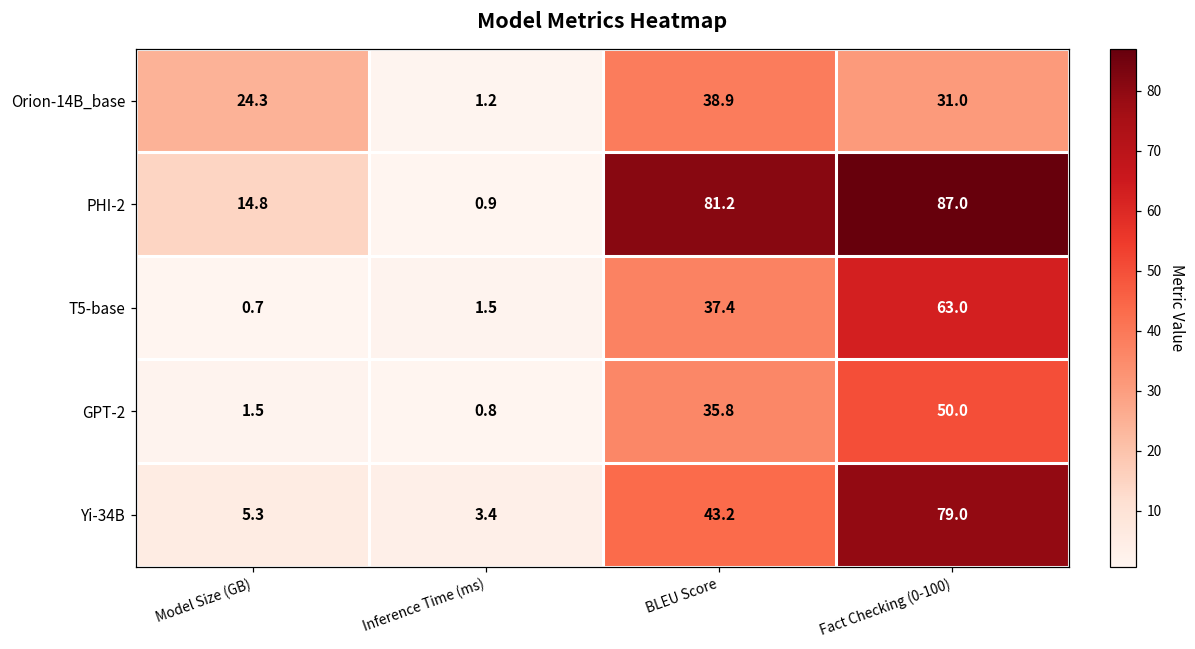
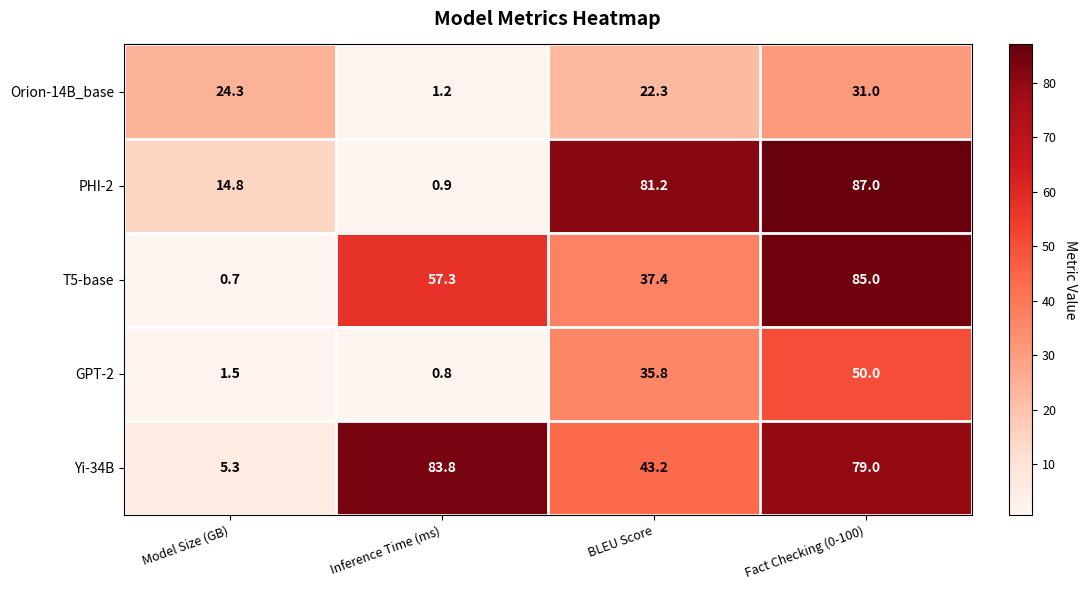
  {
    "Orion-14B_base": {
      "Model Size (GB)": 24.3,
      "Inference Time (ms)": 1.2,
-     "BLEU Score": 38.9,
+     "BLEU Score": 22.3,
      "Fact Checking (0-100)": 31.0
    },
    "PHI-2": {
      "Model Size (GB)": 14.8,
      "Inference Time (ms)": 0.9,
      "BLEU Score": 81.2,
      "Fact Checking (0-100)": 87.0
    },
    "T5-base": {
      "Model Size (GB)": 0.7,
-     "Inference Time (ms)": 1.5,
+     "Inference Time (ms)": 57.3,
      "BLEU Score": 37.4,
-     "Fact Checking (0-100)": 63.0
+     "Fact Checking (0-100)": 85.0
    },
    "GPT-2": {
      "Model Size (GB)": 1.5,
      "Inference Time (ms)": 0.8,
      "BLEU Score": 35.8,
      "Fact Checking (0-100)": 50.0
    },
    "Yi-34B": {
      "Model Size (GB)": 5.3,
-     "Inference Time (ms)": 3.4,
+     "Inference Time (ms)": 83.8,
      "BLEU Score": 43.2,
      "Fact Checking (0-100)": 79.0
    }
  }
